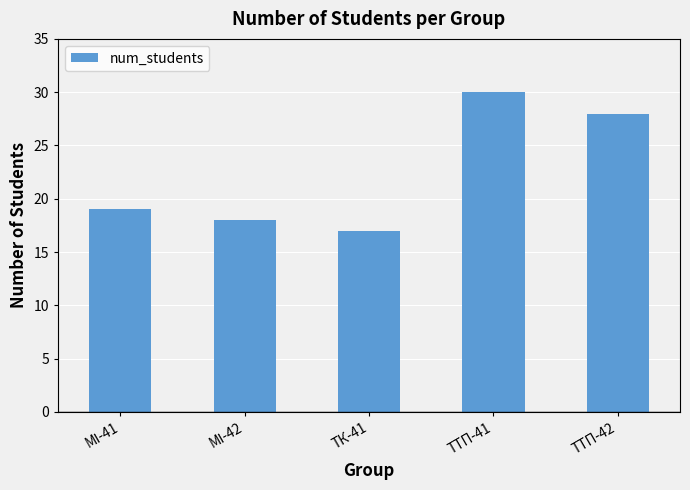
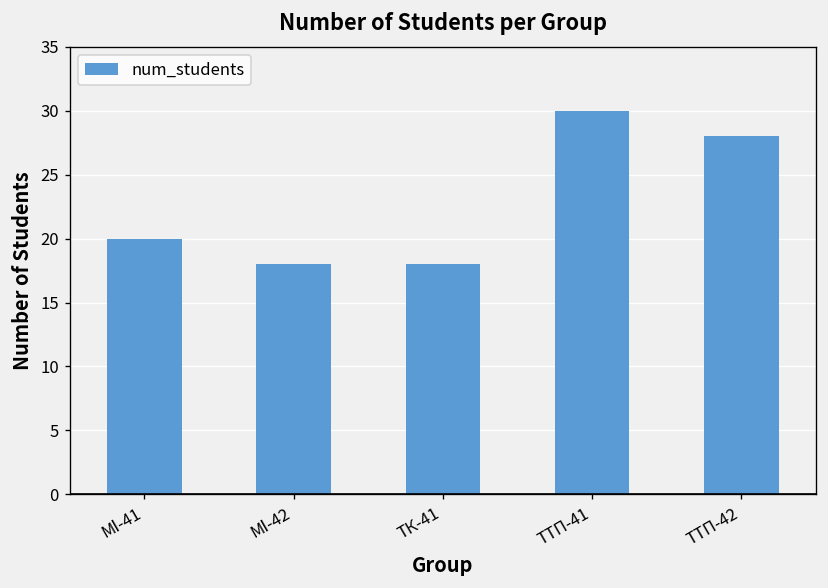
  {
-   "МІ-41": 19,
+   "МІ-41": 20,
    "МІ-42": 18,
-   "ТК-41": 17,
+   "ТК-41": 18,
    "ТТП-41": 30,
    "ТТП-42": 28
  }
